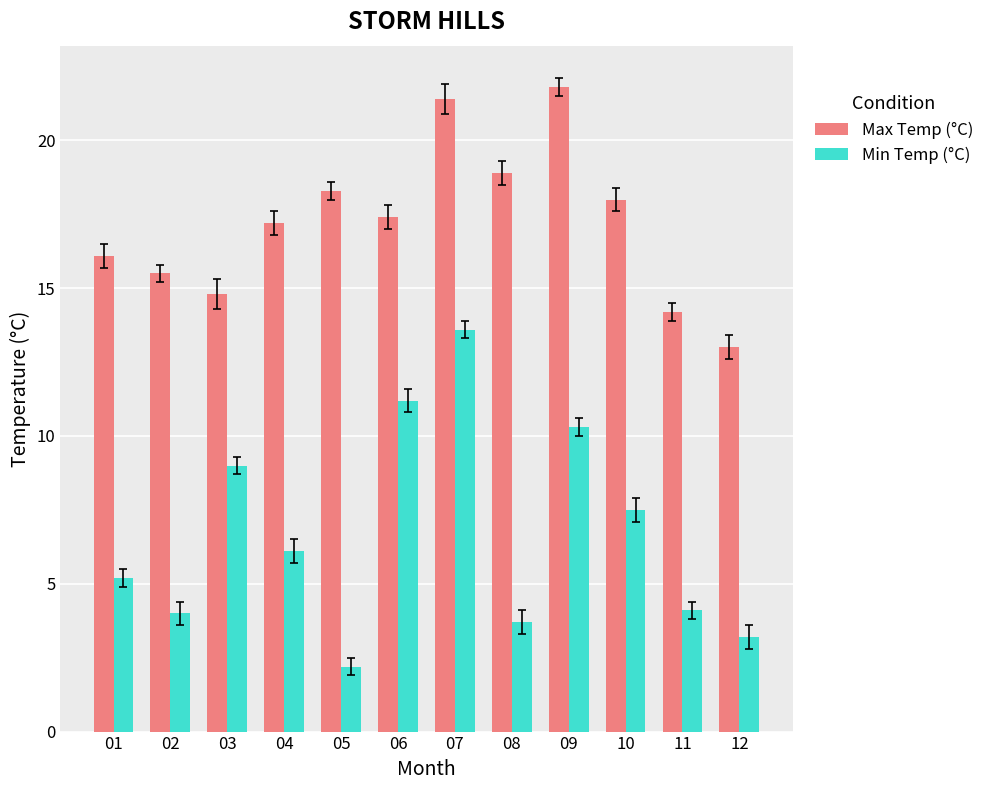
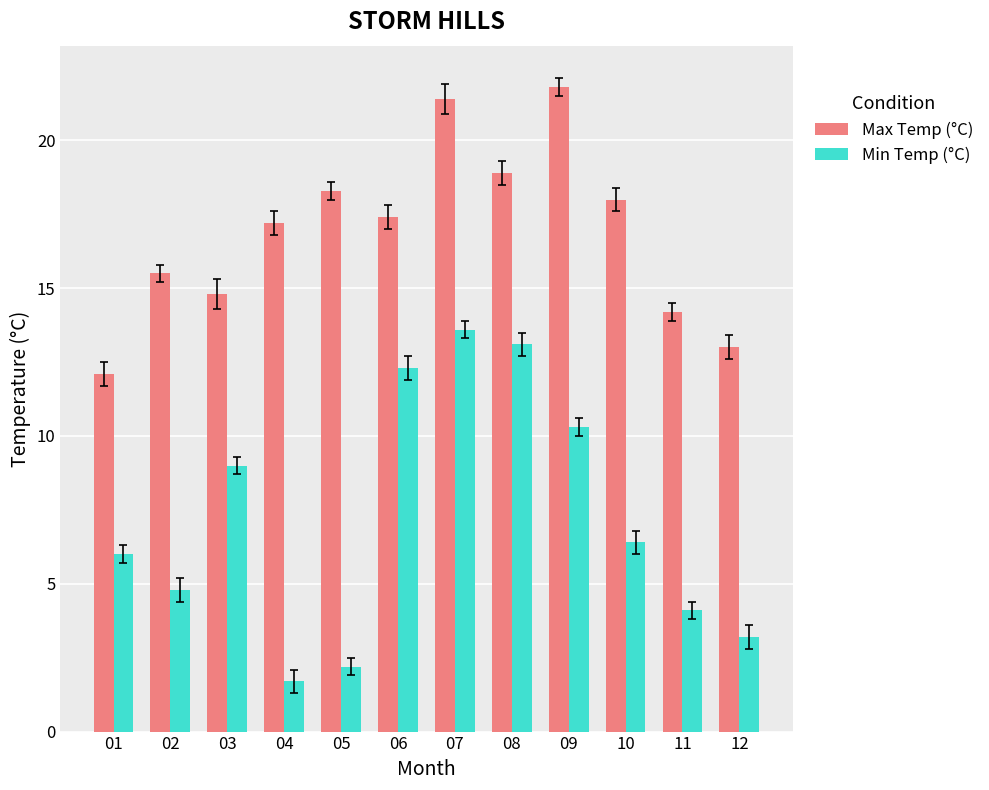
  {
    "Max Temp (°C)": {
-     "01": 16.1,
+     "01": 12.1,
      "02": 15.5,
      "03": 14.8,
      "04": 17.2,
      "05": 18.3,
      "06": 17.4,
      "07": 21.4,
      "08": 18.9,
      "09": 21.8,
      "10": 18.0,
      "11": 14.2,
      "12": 13.0
    },
    "Min Temp (°C)": {
-     "01": 5.2,
-     "02": 4.0,
+     "01": 6.0,
+     "02": 4.8,
      "03": 9.0,
-     "04": 6.1,
+     "04": 1.7,
      "05": 2.2,
-     "06": 11.2,
+     "06": 12.3,
      "07": 13.6,
-     "08": 3.7,
+     "08": 13.1,
      "09": 10.3,
-     "10": 7.5,
+     "10": 6.4,
      "11": 4.1,
      "12": 3.2
    }
  }
